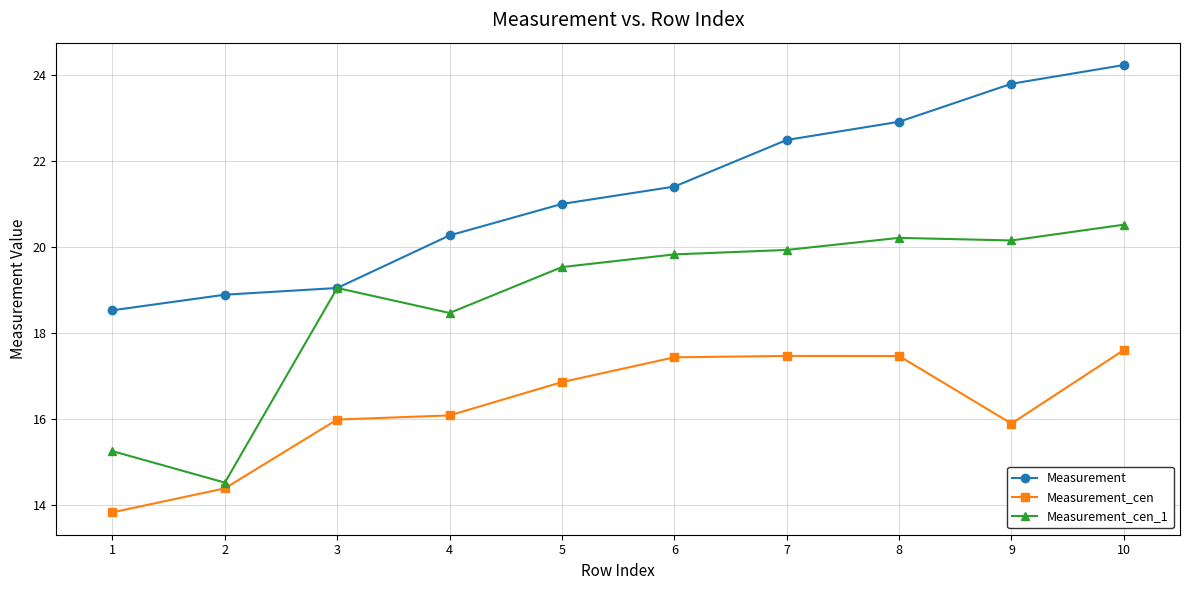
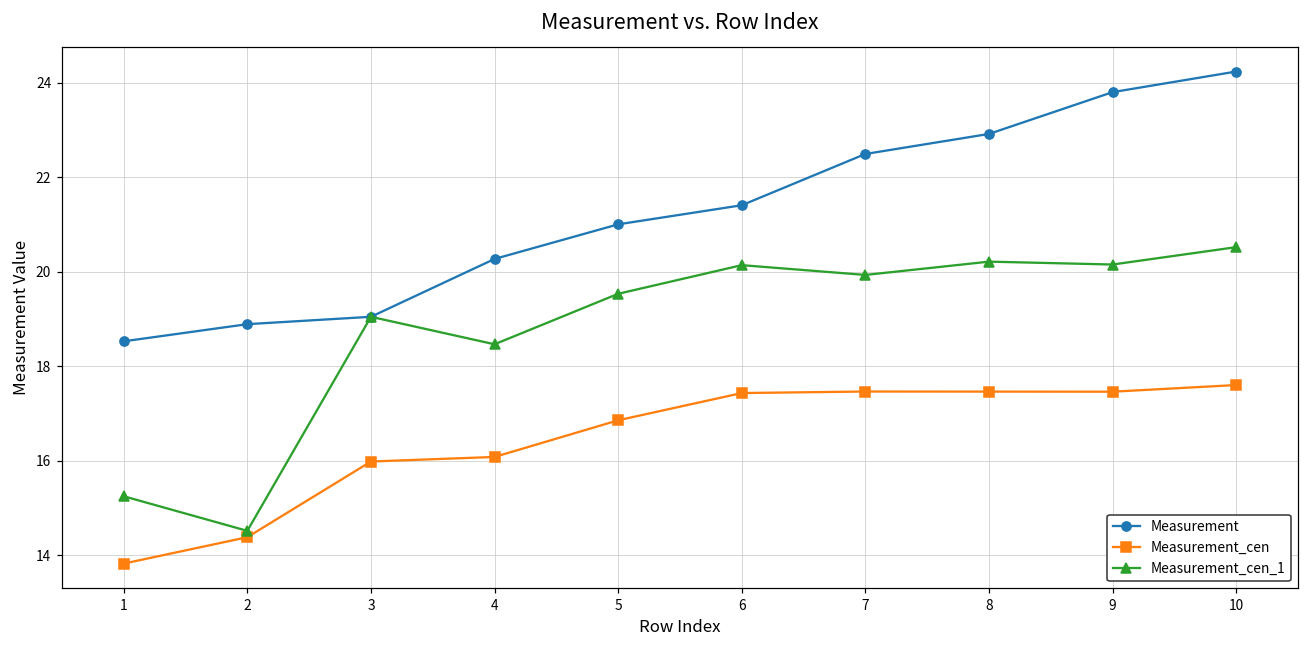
  {
    "Measurement": {
      "1": 18.5,
      "2": 18.9,
      "4": 20.3,
      "5": 21.0,
      "6": 21.4,
      "7": 22.5,
      "8": 22.9,
      "9": 23.8,
      "10": 24.2
    },
    "Measurement_cen": {
      "1": 13.8,
      "2": 14.4,
      "3": 16.0,
      "4": 16.1,
      "5": 16.9,
      "6": 17.4,
      "7": 17.5,
      "8": 17.5,
-     "9": 15.9,
+     "9": 17.5,
      "10": 17.6
    },
    "Measurement_cen_1": {
      "1": 15.2,
      "2": 14.5,
      "4": 18.5,
      "5": 19.5,
-     "6": 19.8,
+     "6": 20.1,
      "7": 19.9,
      "8": 20.2,
      "9": 20.2,
      "10": 20.5
    }
  }
